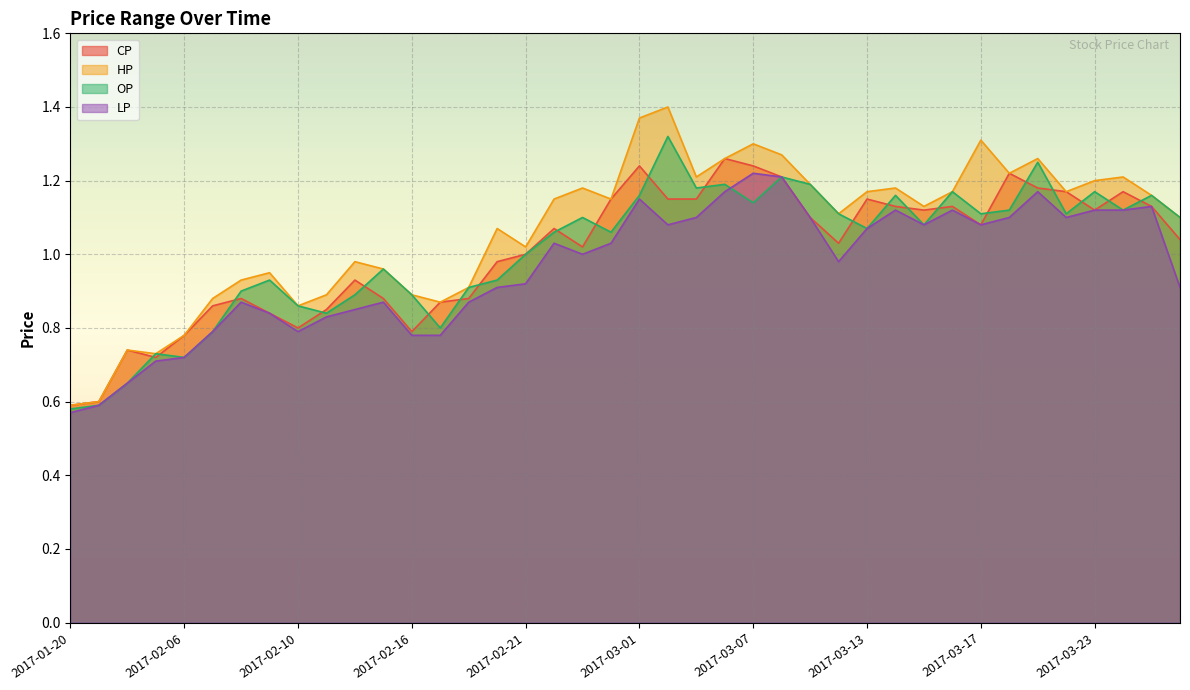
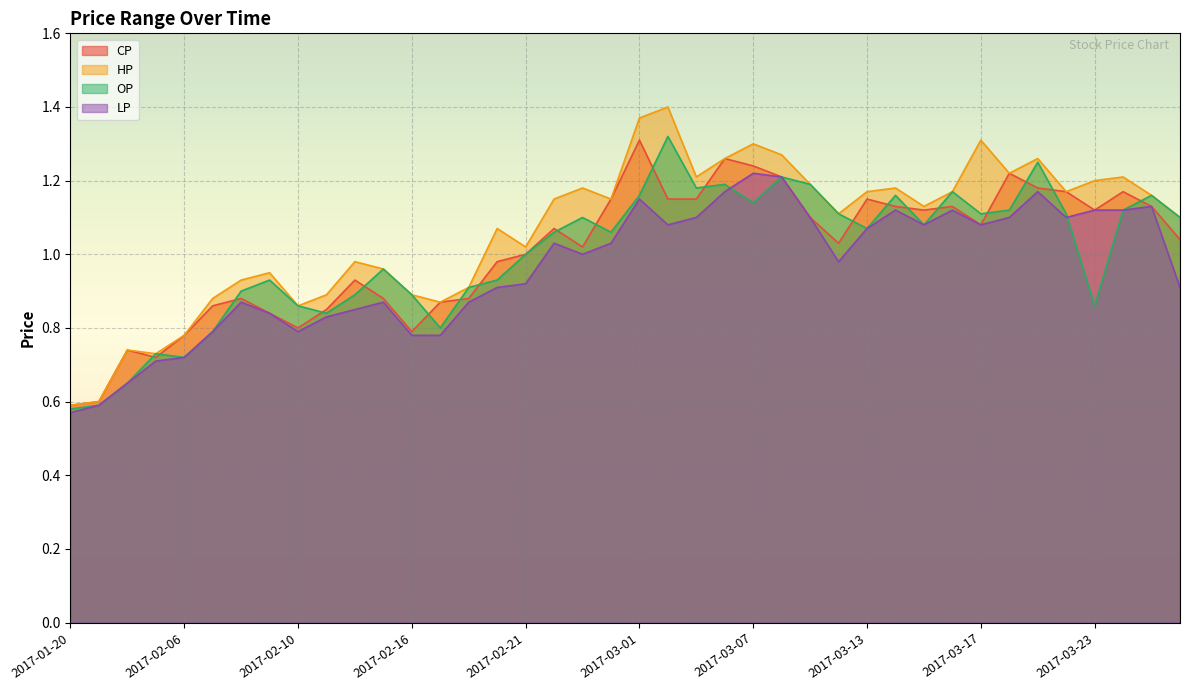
  {
    "CP": {
      "2017-02-10": 0.80,
      "2017-02-16": 0.79,
-     "2017-03-01": 1.24,
+     "2017-03-01": 1.31,
      "2017-03-07": 1.24,
      "2017-03-13": 1.15
    },
    "HP": {
      "2017-02-21": 1.02,
      "2017-03-01": 1.37,
      "2017-03-07": 1.30,
      "2017-03-13": 1.17,
      "2017-03-17": 1.31,
      "2017-03-23": 1.20
    },
    "OP": {
      "2017-01-20": 0.58,
      "2017-03-01": 1.16,
      "2017-03-07": 1.14,
      "2017-03-17": 1.11,
-     "2017-03-23": 1.17
+     "2017-03-23": 0.86
    },
    "LP": {
      "2017-01-20": 0.57,
      "2017-02-10": 0.79,
      "2017-02-16": 0.78,
      "2017-02-21": 0.92,
      "2017-03-01": 1.15,
      "2017-03-07": 1.22
    }
  }
